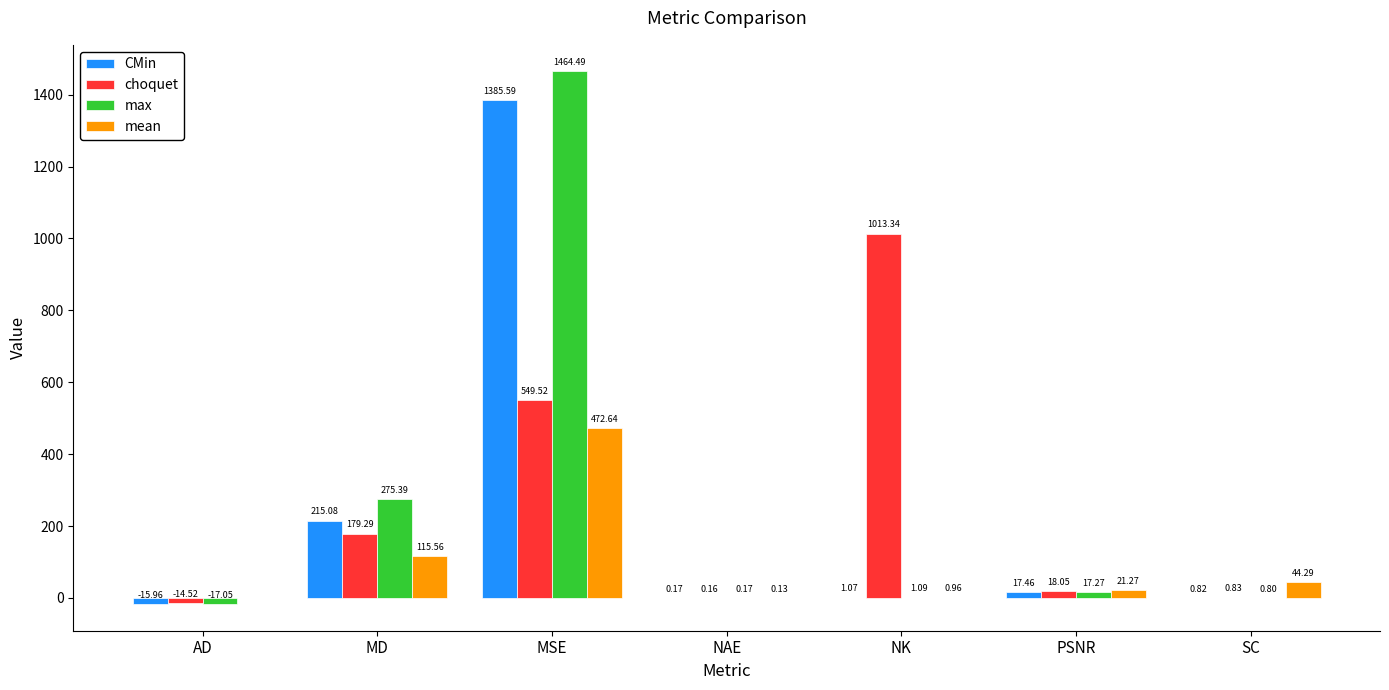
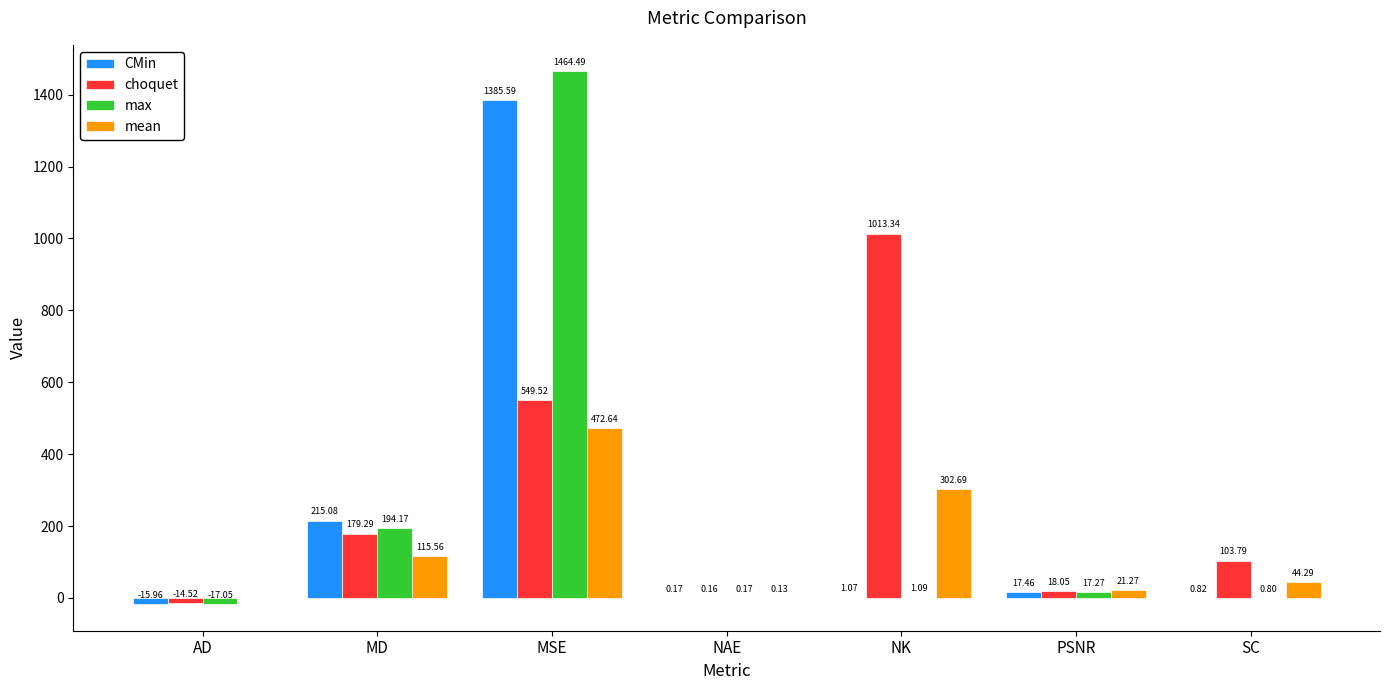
  {
    "CMin": {
      "AD": -15.96,
      "MD": 215.08,
      "MSE": 1385.59,
      "NAE": 0.17,
      "NK": 1.07,
      "PSNR": 17.46,
      "SC": 0.82
    },
    "choquet": {
      "AD": -14.52,
      "MD": 179.29,
      "MSE": 549.52,
      "NAE": 0.16,
      "NK": 1013.34,
      "PSNR": 18.05,
-     "SC": 0.83
+     "SC": 103.79
    },
    "max": {
      "AD": -17.05,
-     "MD": 275.39,
+     "MD": 194.17,
      "MSE": 1464.49,
      "NAE": 0.17,
      "NK": 1.09,
      "PSNR": 17.27,
      "SC": 0.80
    },
    "mean": {
      "MD": 115.56,
      "MSE": 472.64,
      "NAE": 0.13,
-     "NK": 0.96,
+     "NK": 302.69,
      "PSNR": 21.27,
      "SC": 44.29
    }
  }
